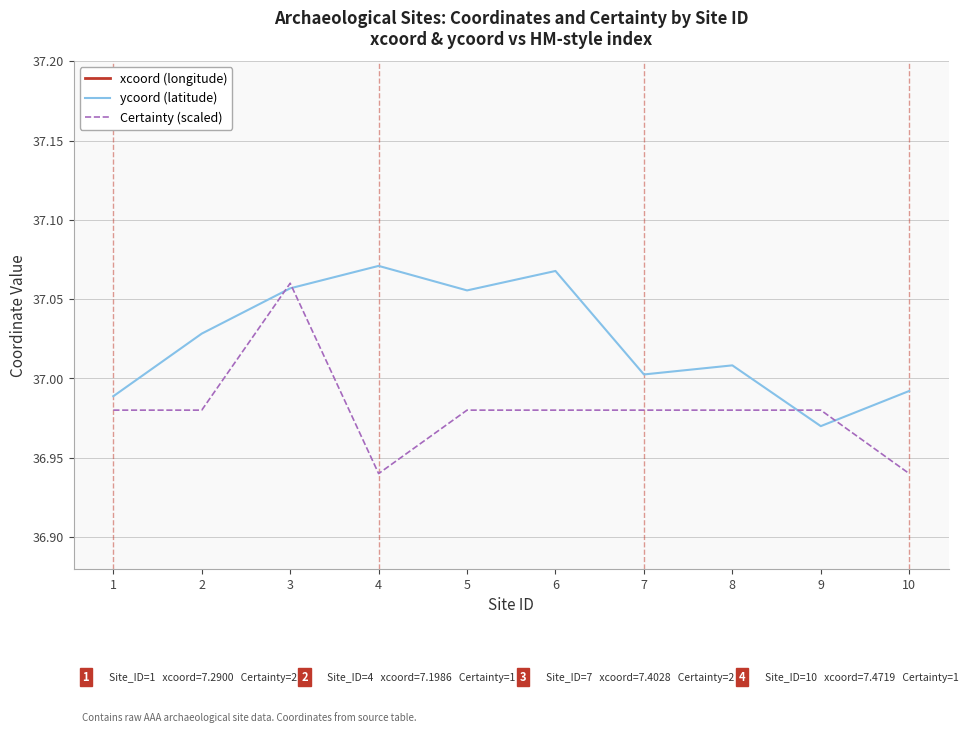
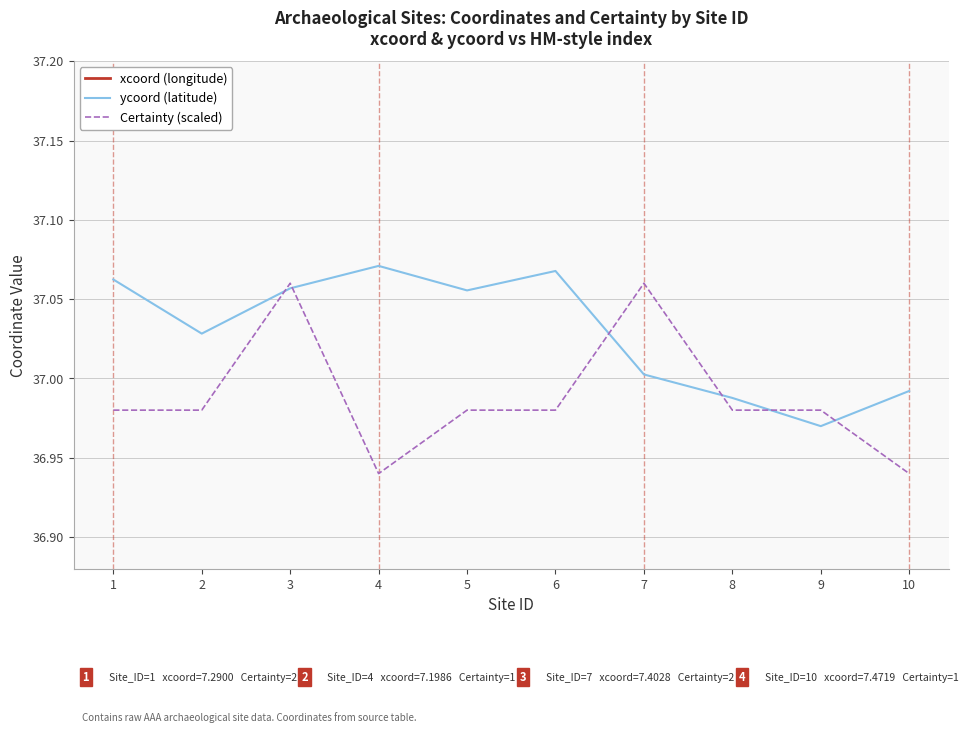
  {
    "ycoord (latitude)": {
-     "1": 36.989,
+     "1": 37.062,
      "2": 37.028,
      "3": 37.057,
      "4": 37.071,
      "5": 37.055,
      "6": 37.068,
      "7": 37.003,
-     "8": 37.008,
+     "8": 36.988,
      "9": 36.970,
      "10": 36.992
    },
    "Certainty (scaled)": {
      "1": 36.980,
      "2": 36.980,
      "3": 37.060,
      "4": 36.940,
      "5": 36.980,
      "6": 36.980,
-     "7": 36.980,
+     "7": 37.060,
      "8": 36.980,
      "9": 36.980,
      "10": 36.940
    }
  }
